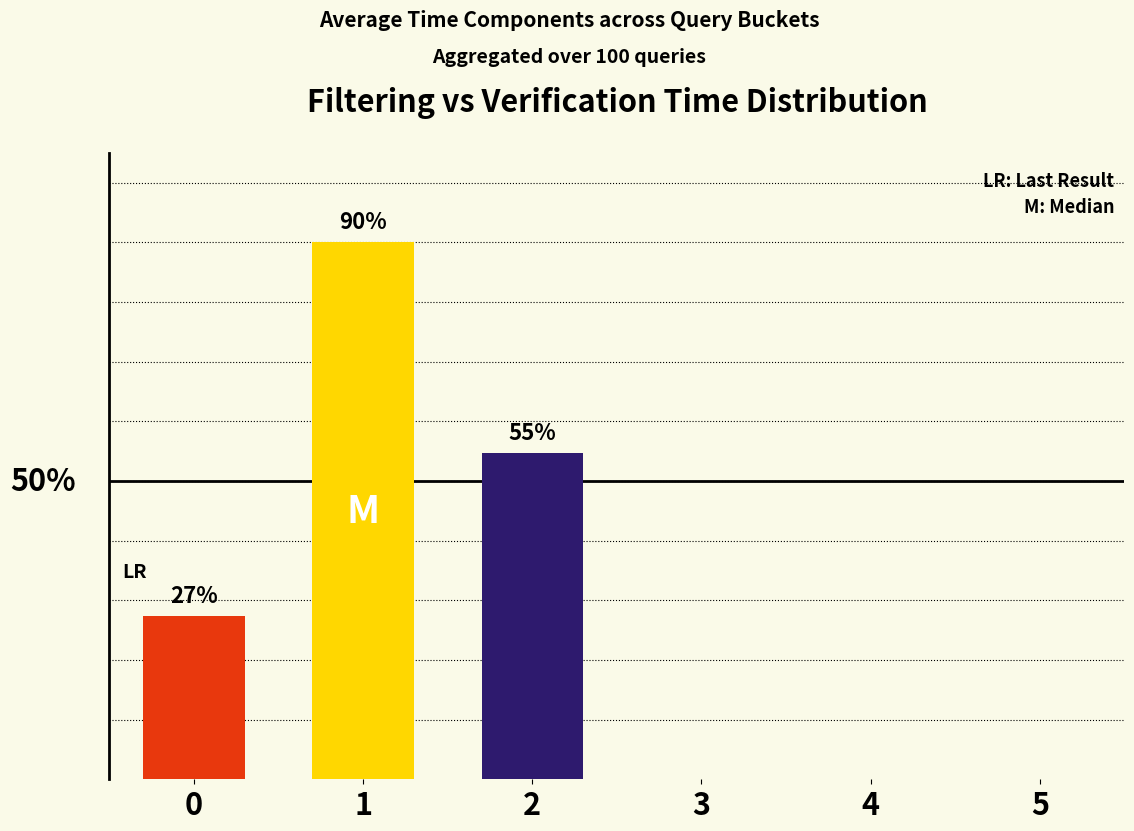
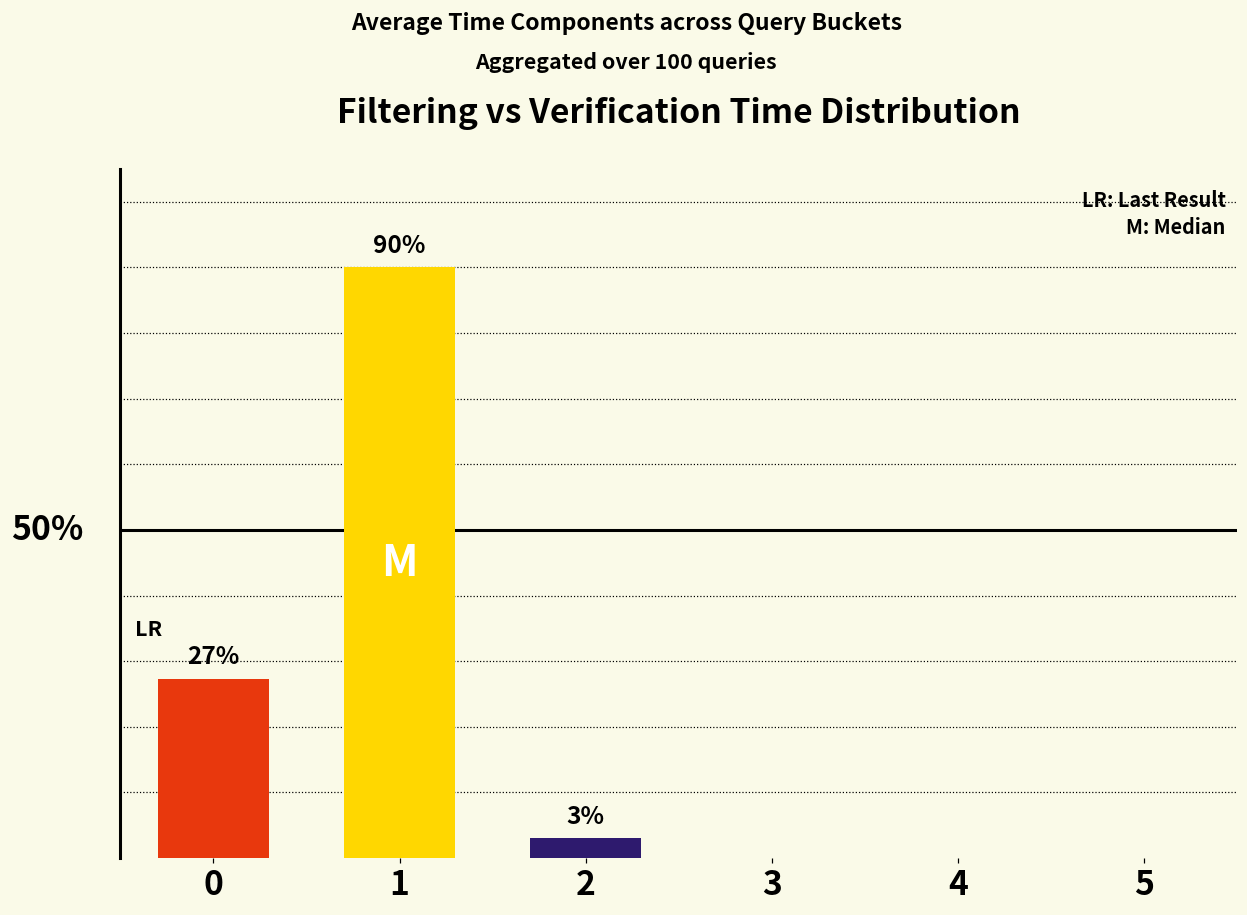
  {
    "0": "27%",
    "1": "90%",
-   "2": "55%"
+   "2": "3%"
  }
